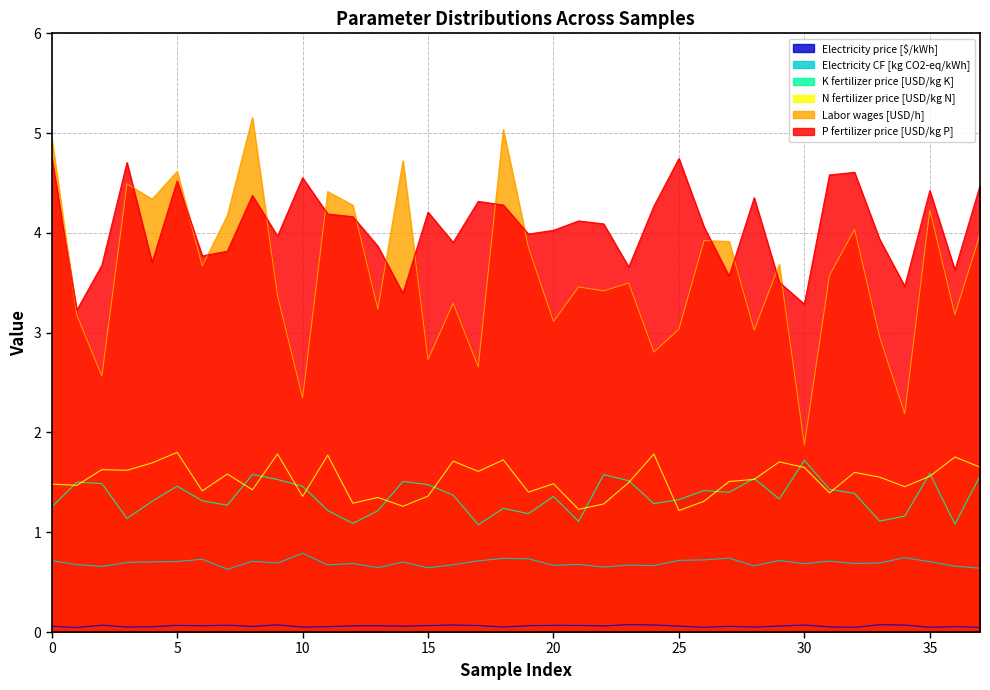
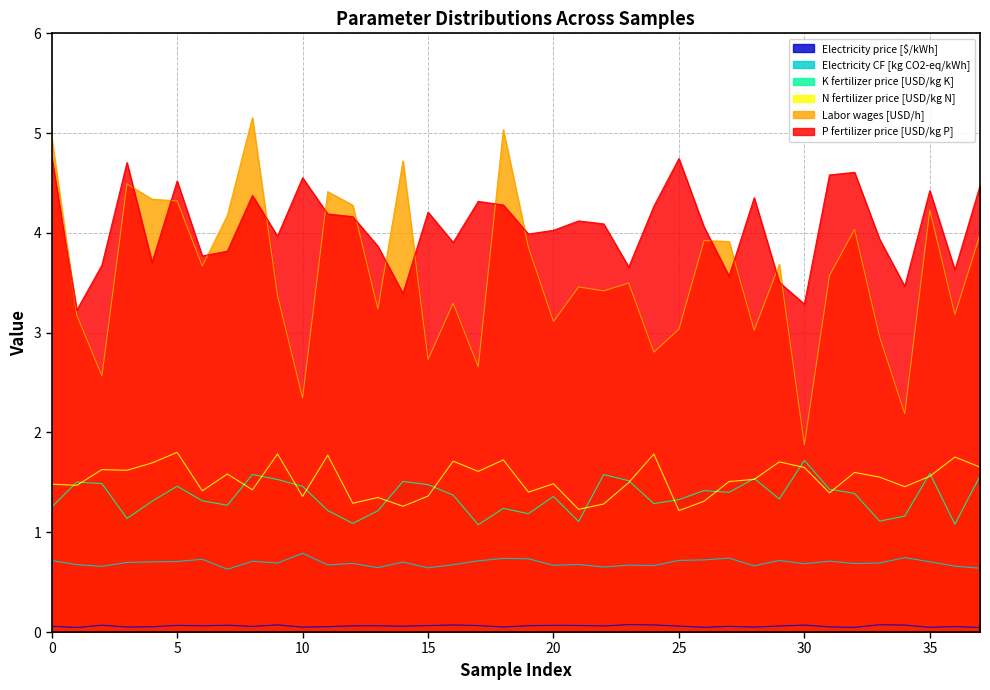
  {
    "Electricity price [$/kWh]": {
      "0": 0.1,
      "5": 0.1,
      "10": 0.0,
      "15": 0.1,
      "20": 0.1,
      "25": 0.1,
      "30": 0.1,
      "35": 0.0
    },
    "Electricity CF [kg CO2-eq/kWh]": {
      "0": 0.7,
      "5": 0.7,
      "10": 0.8,
      "15": 0.6,
      "20": 0.7,
      "25": 0.7,
      "30": 0.7,
      "35": 0.7
    },
    "K fertilizer price [USD/kg K]": {
      "0": 1.3,
      "5": 1.5,
      "10": 1.5,
      "15": 1.5,
      "20": 1.4,
      "25": 1.3,
      "30": 1.7,
      "35": 1.6
    },
    "N fertilizer price [USD/kg N]": {
      "0": 1.5,
      "5": 1.8,
      "10": 1.4,
      "15": 1.4,
      "20": 1.5,
      "25": 1.2,
      "30": 1.6,
      "35": 1.6
    },
    "Labor wages [USD/h]": {
      "0": 5.0,
-     "5": 4.6,
+     "5": 4.3,
      "10": 2.3,
      "15": 2.7,
      "20": 3.1,
      "25": 3.0,
      "30": 1.9,
      "35": 4.2
    },
    "P fertilizer price [USD/kg P]": {
      "0": 4.8,
      "5": 4.5,
      "10": 4.6,
      "15": 4.2,
      "20": 4.0,
      "25": 4.7,
      "30": 3.3,
      "35": 4.4
    }
  }
